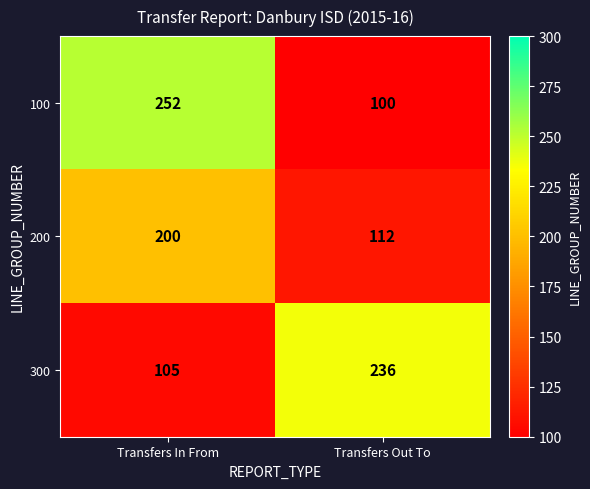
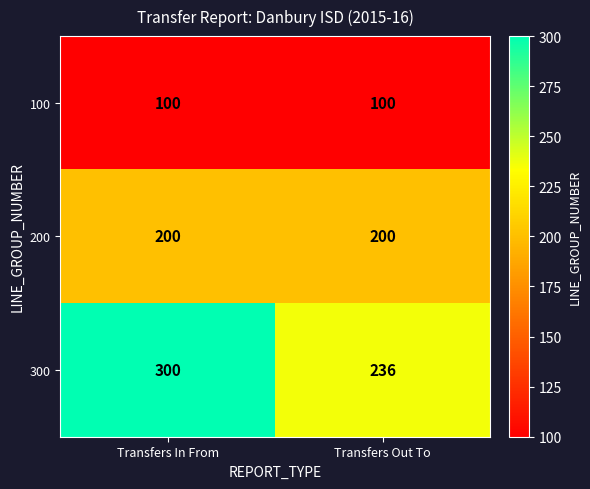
  {
    "100": {
-     "Transfers In From": 252,
+     "Transfers In From": 100,
      "Transfers Out To": 100
    },
    "200": {
      "Transfers In From": 200,
-     "Transfers Out To": 112
+     "Transfers Out To": 200
    },
    "300": {
-     "Transfers In From": 105,
+     "Transfers In From": 300,
      "Transfers Out To": 236
    }
  }
